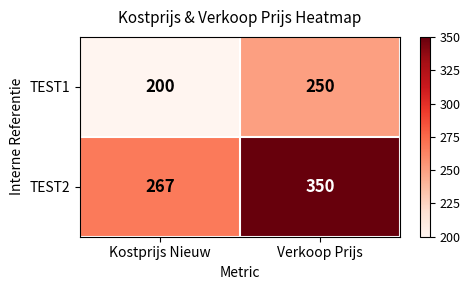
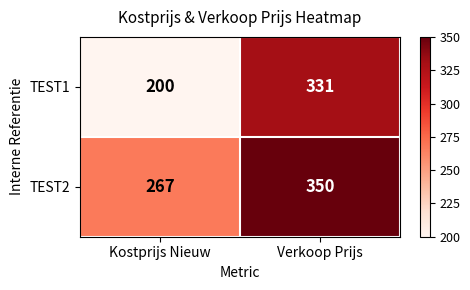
  {
    "TEST1": {
      "Kostprijs Nieuw": 200,
-     "Verkoop Prijs": 250
+     "Verkoop Prijs": 331
    },
    "TEST2": {
      "Kostprijs Nieuw": 267,
      "Verkoop Prijs": 350
    }
  }
